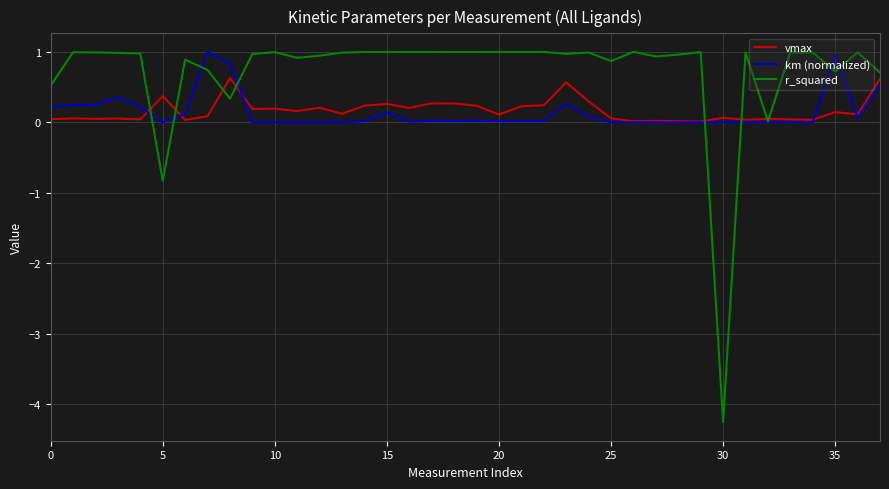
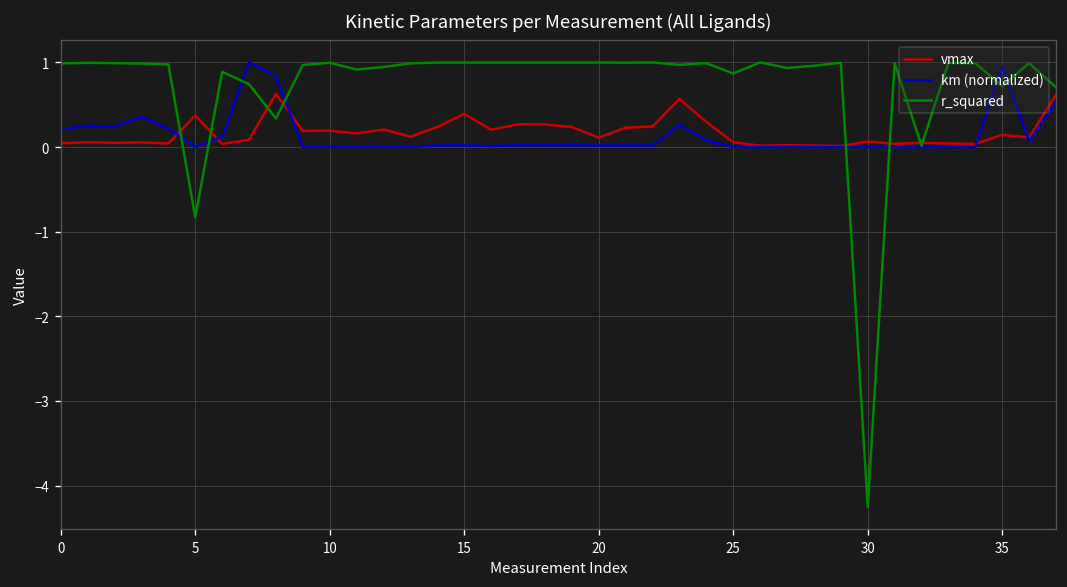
  {
    "vmax": {
      "0": 0.0,
      "5": 0.4,
      "10": 0.2,
-     "15": 0.3,
+     "15": 0.4,
      "20": 0.1,
      "25": 0.1,
      "30": 0.1,
      "35": 0.1
    },
    "km (normalized)": {
      "0": 0.2,
      "5": 0.0,
      "10": 0.0,
-     "15": 0.1,
+     "15": 0.0,
      "20": 0.0,
      "25": 0.0,
      "30": 0.0
    },
    "r_squared": {
-     "0": 0.5,
+     "0": 1.0,
      "5": -0.8,
      "10": 1.0,
      "15": 1.0,
      "20": 1.0,
      "25": 0.9,
      "30": -4.3
    }
  }
